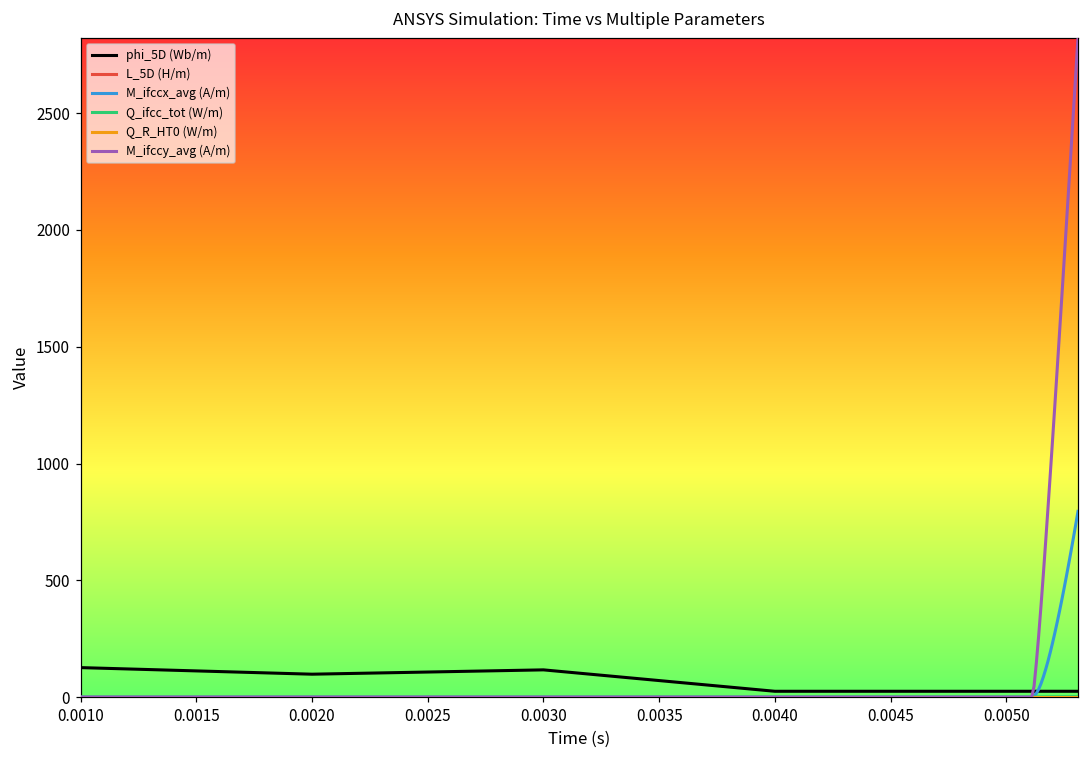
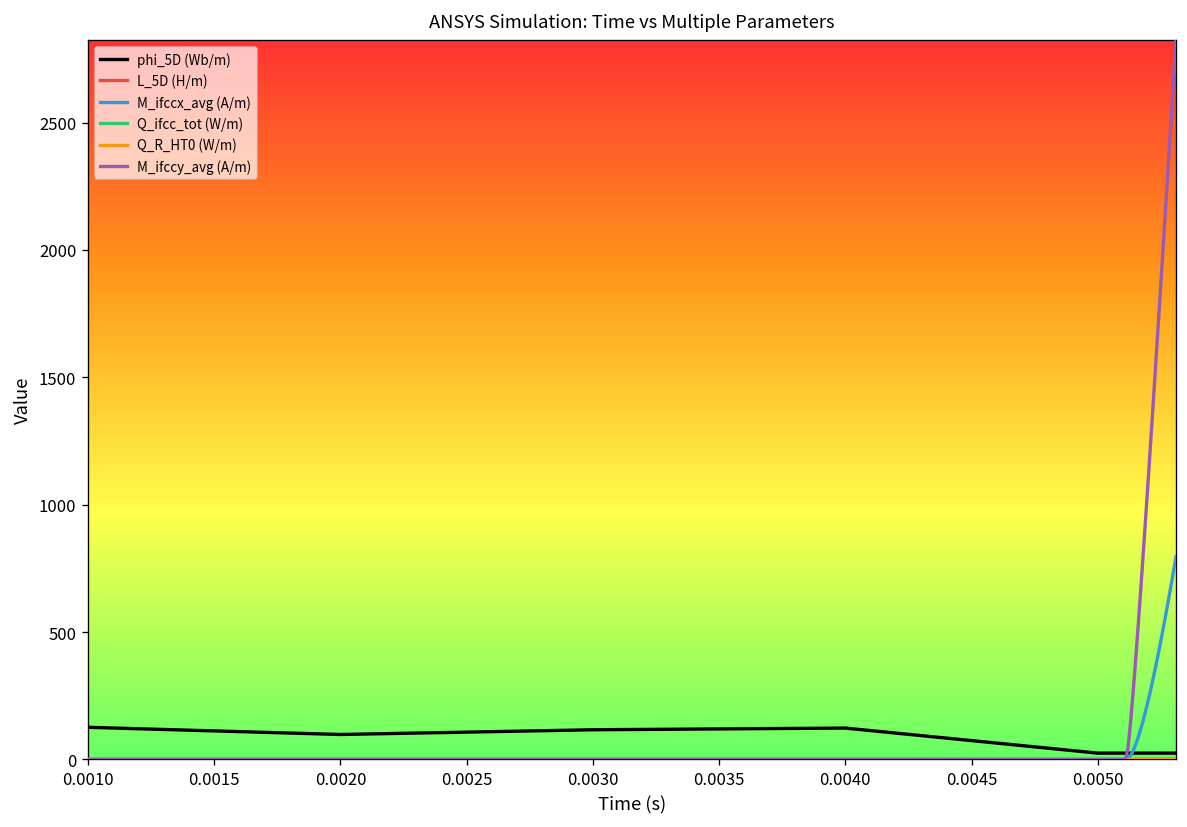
  {
    "phi_5D (Wb/m)": {
      "0.0010": 130,
      "0.0020": 100,
      "0.0030": 120,
-     "0.0040": 20,
+     "0.0040": 120,
      "0.0050": 20
    }
  }
